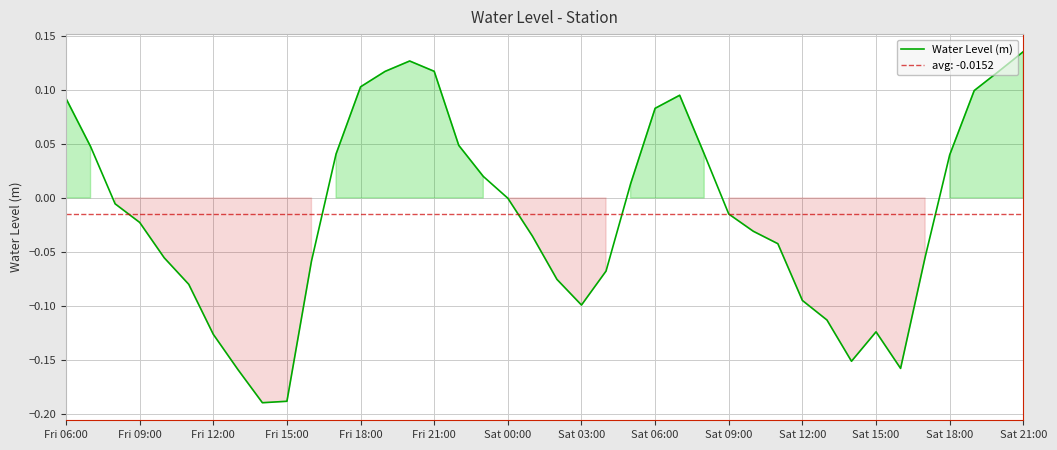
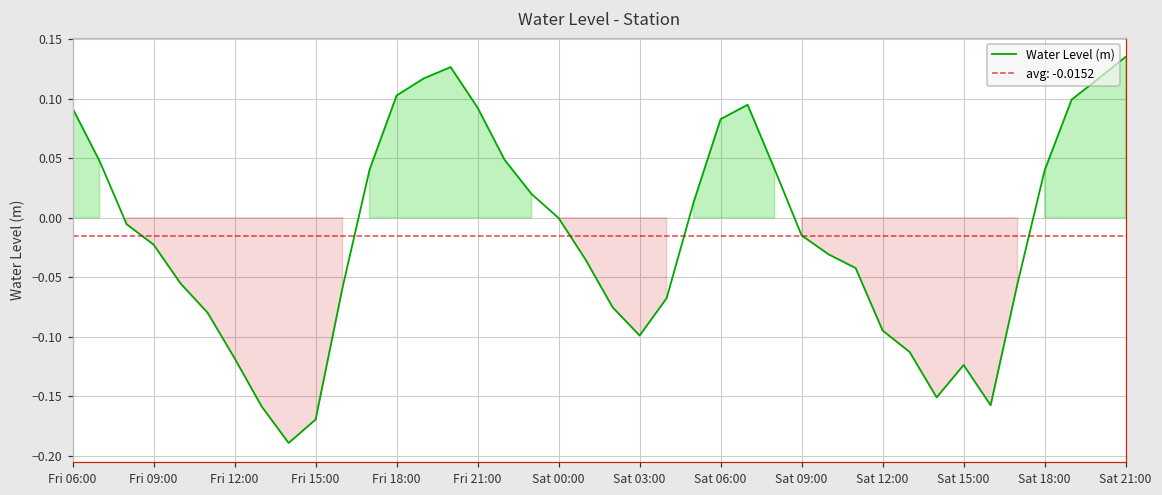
  {
    "Fri 06:00": 0.092,
    "Fri 09:00": -0.023,
-   "Fri 12:00": -0.126,
-   "Fri 15:00": -0.188,
+   "Fri 12:00": -0.118,
+   "Fri 15:00": -0.170,
    "Fri 18:00": 0.103,
-   "Fri 21:00": 0.117,
+   "Fri 21:00": 0.093,
    "Sat 00:00": 0.000,
    "Sat 03:00": -0.099,
    "Sat 06:00": 0.083,
    "Sat 09:00": -0.015,
    "Sat 12:00": -0.095,
    "Sat 15:00": -0.124,
    "Sat 18:00": 0.040,
    "Sat 21:00": 0.135
  }
